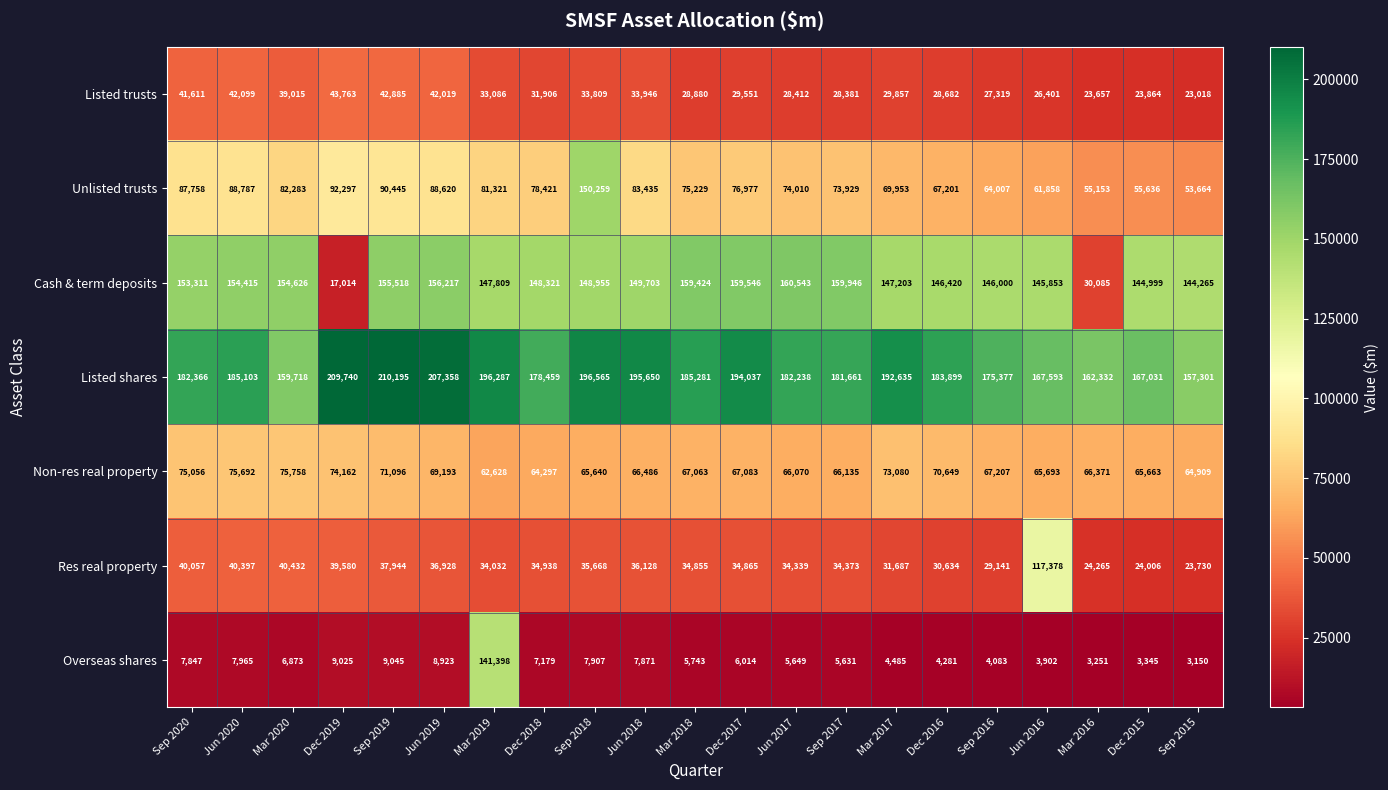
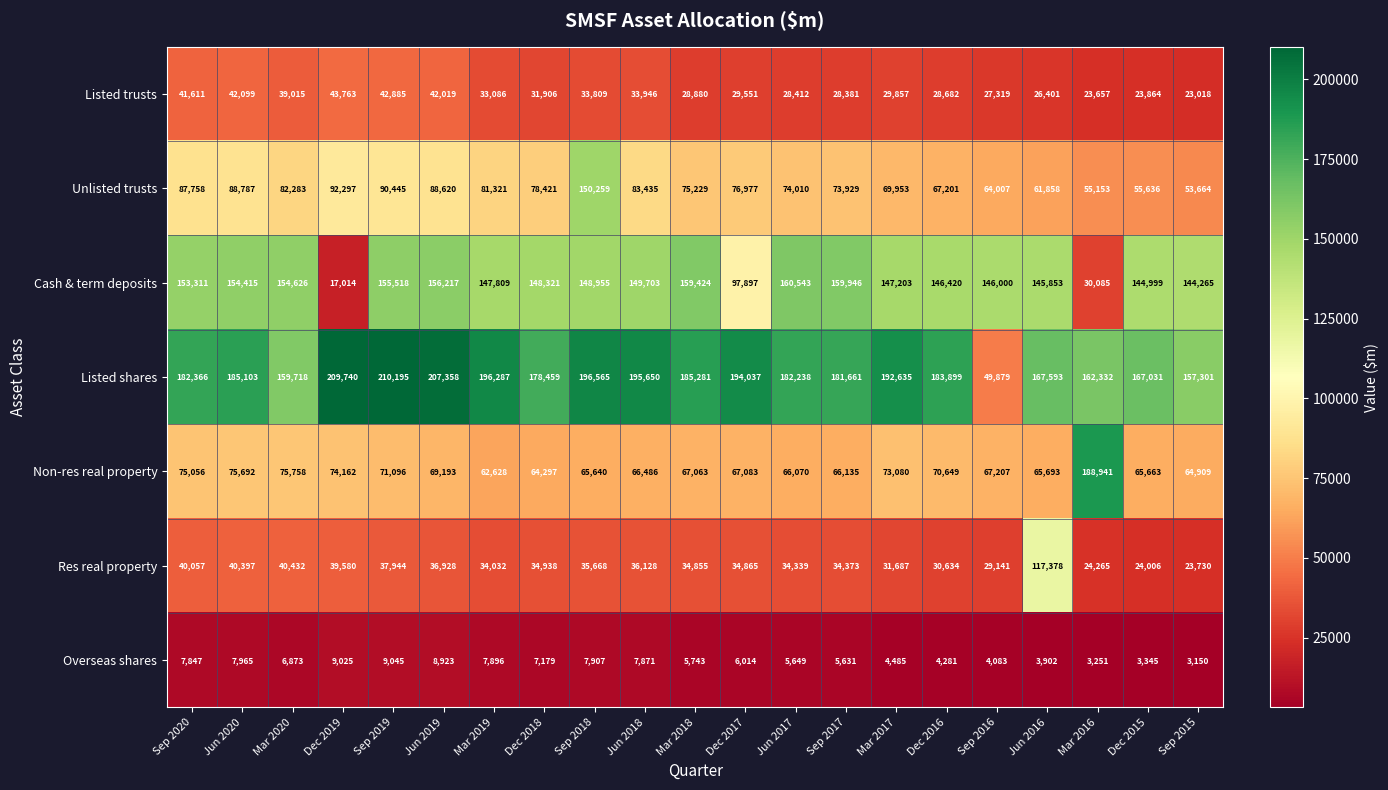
  {
    "Listed trusts": {
      "Sep 2020": "41,611",
      "Jun 2020": "42,099",
      "Mar 2020": "39,015",
      "Dec 2019": "43,763",
      "Sep 2019": "42,885",
      "Jun 2019": "42,019",
      "Mar 2019": "33,086",
      "Dec 2018": "31,906",
      "Sep 2018": "33,809",
      "Jun 2018": "33,946",
      "Mar 2018": "28,880",
      "Dec 2017": "29,551",
      "Jun 2017": "28,412",
      "Sep 2017": "28,381",
      "Mar 2017": "29,857",
      "Dec 2016": "28,682",
      "Sep 2016": "27,319",
      "Jun 2016": "26,401",
      "Mar 2016": "23,657",
      "Dec 2015": "23,864",
      "Sep 2015": "23,018"
    },
    "Unlisted trusts": {
      "Sep 2020": "87,758",
      "Jun 2020": "88,787",
      "Mar 2020": "82,283",
      "Dec 2019": "92,297",
      "Sep 2019": "90,445",
      "Jun 2019": "88,620",
      "Mar 2019": "81,321",
      "Dec 2018": "78,421",
      "Sep 2018": "150,259",
      "Jun 2018": "83,435",
      "Mar 2018": "75,229",
      "Dec 2017": "76,977",
      "Jun 2017": "74,010",
      "Sep 2017": "73,929",
      "Mar 2017": "69,953",
      "Dec 2016": "67,201",
      "Sep 2016": "64,007",
      "Jun 2016": "61,858",
      "Mar 2016": "55,153",
      "Dec 2015": "55,636",
      "Sep 2015": "53,664"
    },
    "Cash & term deposits": {
      "Sep 2020": "153,311",
      "Jun 2020": "154,415",
      "Mar 2020": "154,626",
      "Dec 2019": "17,014",
      "Sep 2019": "155,518",
      "Jun 2019": "156,217",
      "Mar 2019": "147,809",
      "Dec 2018": "148,321",
      "Sep 2018": "148,955",
      "Jun 2018": "149,703",
      "Mar 2018": "159,424",
-     "Dec 2017": "159,546",
+     "Dec 2017": "97,897",
      "Jun 2017": "160,543",
      "Sep 2017": "159,946",
      "Mar 2017": "147,203",
      "Dec 2016": "146,420",
      "Sep 2016": "146,000",
      "Jun 2016": "145,853",
      "Mar 2016": "30,085",
      "Dec 2015": "144,999",
      "Sep 2015": "144,265"
    },
    "Listed shares": {
      "Sep 2020": "182,366",
      "Jun 2020": "185,103",
      "Mar 2020": "159,718",
      "Dec 2019": "209,740",
      "Sep 2019": "210,195",
      "Jun 2019": "207,358",
      "Mar 2019": "196,287",
      "Dec 2018": "178,459",
      "Sep 2018": "196,565",
      "Jun 2018": "195,650",
      "Mar 2018": "185,281",
      "Dec 2017": "194,037",
      "Jun 2017": "182,238",
      "Sep 2017": "181,661",
      "Mar 2017": "192,635",
      "Dec 2016": "183,899",
-     "Sep 2016": "175,377",
+     "Sep 2016": "49,879",
      "Jun 2016": "167,593",
      "Mar 2016": "162,332",
      "Dec 2015": "167,031",
      "Sep 2015": "157,301"
    },
    "Non-res real property": {
      "Sep 2020": "75,056",
      "Jun 2020": "75,692",
      "Mar 2020": "75,758",
      "Dec 2019": "74,162",
      "Sep 2019": "71,096",
      "Jun 2019": "69,193",
      "Mar 2019": "62,628",
      "Dec 2018": "64,297",
      "Sep 2018": "65,640",
      "Jun 2018": "66,486",
      "Mar 2018": "67,063",
      "Dec 2017": "67,083",
      "Jun 2017": "66,070",
      "Sep 2017": "66,135",
      "Mar 2017": "73,080",
      "Dec 2016": "70,649",
      "Sep 2016": "67,207",
      "Jun 2016": "65,693",
-     "Mar 2016": "66,371",
+     "Mar 2016": "188,941",
      "Dec 2015": "65,663",
      "Sep 2015": "64,909"
    },
    "Res real property": {
      "Sep 2020": "40,057",
      "Jun 2020": "40,397",
      "Mar 2020": "40,432",
      "Dec 2019": "39,580",
      "Sep 2019": "37,944",
      "Jun 2019": "36,928",
      "Mar 2019": "34,032",
      "Dec 2018": "34,938",
      "Sep 2018": "35,668",
      "Jun 2018": "36,128",
      "Mar 2018": "34,855",
      "Dec 2017": "34,865",
      "Jun 2017": "34,339",
      "Sep 2017": "34,373",
      "Mar 2017": "31,687",
      "Dec 2016": "30,634",
      "Sep 2016": "29,141",
      "Jun 2016": "117,378",
      "Mar 2016": "24,265",
      "Dec 2015": "24,006",
      "Sep 2015": "23,730"
    },
    "Overseas shares": {
      "Sep 2020": "7,847",
      "Jun 2020": "7,965",
      "Mar 2020": "6,873",
      "Dec 2019": "9,025",
      "Sep 2019": "9,045",
      "Jun 2019": "8,923",
-     "Mar 2019": "141,398",
+     "Mar 2019": "7,896",
      "Dec 2018": "7,179",
      "Sep 2018": "7,907",
      "Jun 2018": "7,871",
      "Mar 2018": "5,743",
      "Dec 2017": "6,014",
      "Jun 2017": "5,649",
      "Sep 2017": "5,631",
      "Mar 2017": "4,485",
      "Dec 2016": "4,281",
      "Sep 2016": "4,083",
      "Jun 2016": "3,902",
      "Mar 2016": "3,251",
      "Dec 2015": "3,345",
      "Sep 2015": "3,150"
    }
  }
